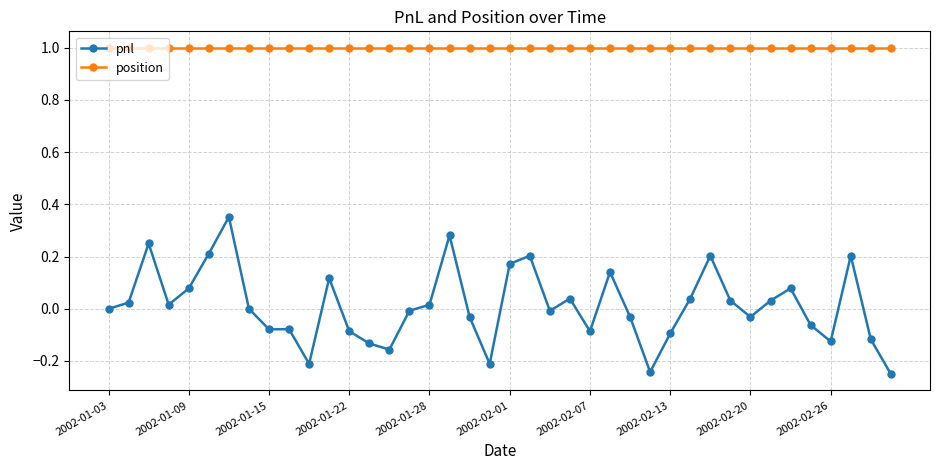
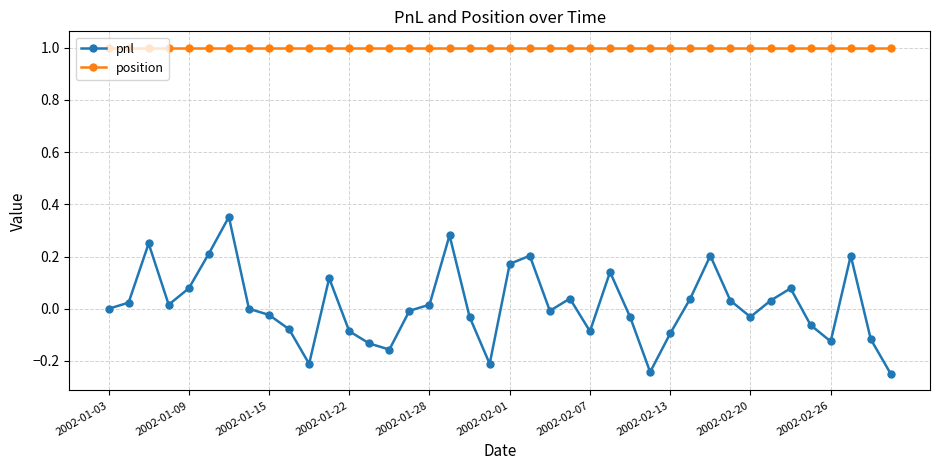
  {
    "pnl": {
      "2002-01-03": 0.00,
      "2002-01-09": 0.08,
-     "2002-01-15": -0.08,
+     "2002-01-15": -0.02,
      "2002-01-22": -0.09,
      "2002-01-28": 0.02,
      "2002-02-01": 0.17,
      "2002-02-07": -0.09,
      "2002-02-13": -0.09,
      "2002-02-20": -0.03,
      "2002-02-26": -0.13
    },
    "position": {
      "2002-01-09": 1.00,
      "2002-01-15": 1.00,
      "2002-01-22": 1.00,
      "2002-01-28": 1.00,
      "2002-02-01": 1.00,
      "2002-02-07": 1.00,
      "2002-02-13": 1.00,
      "2002-02-20": 1.00,
      "2002-02-26": 1.00
    }
  }
